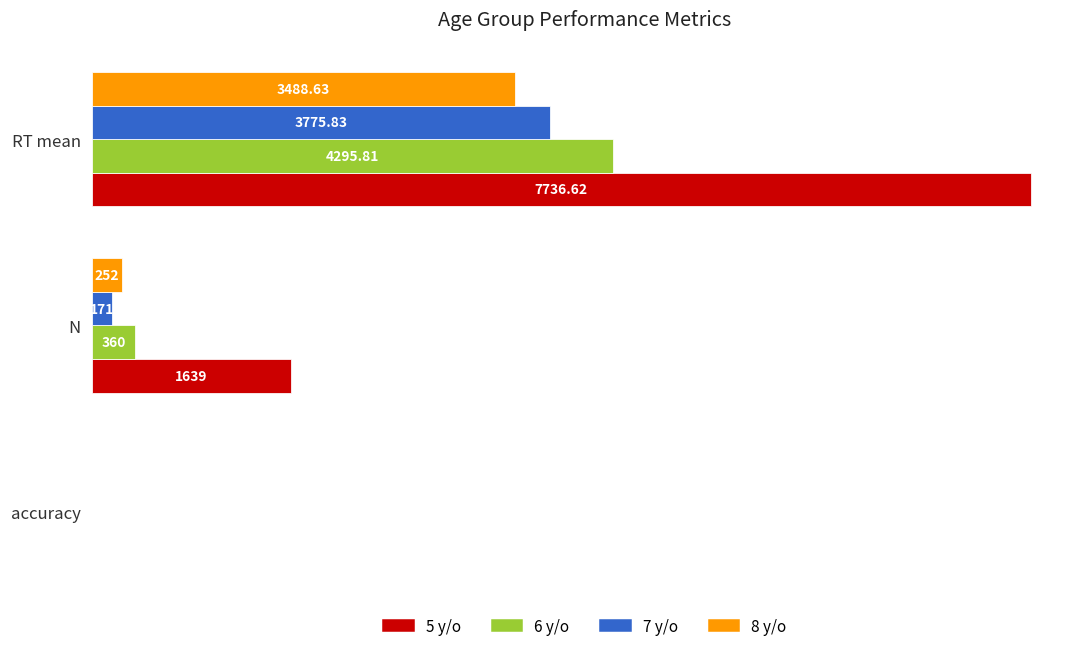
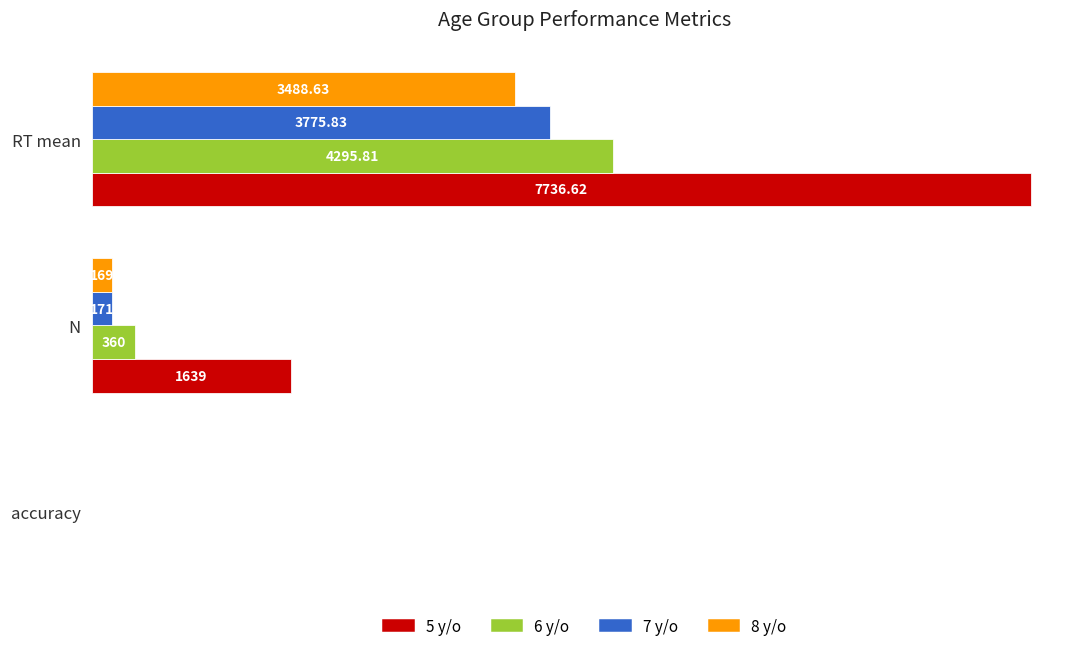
  {
    "5 y/o": {
      "RT mean": 7736.62,
      "N": 1639
    },
    "6 y/o": {
      "RT mean": 4295.81,
      "N": 360
    },
    "7 y/o": {
      "RT mean": 3775.83,
      "N": 171
    },
    "8 y/o": {
      "RT mean": 3488.63,
-     "N": 252
+     "N": 169
    }
  }
